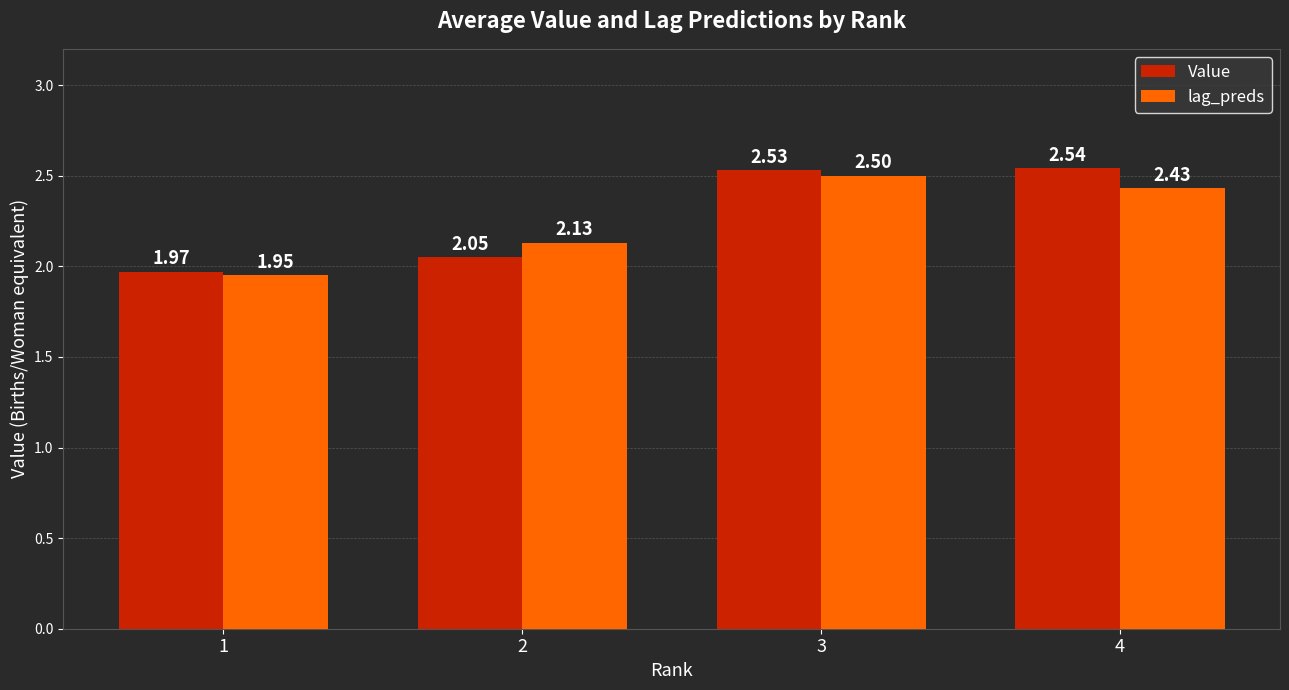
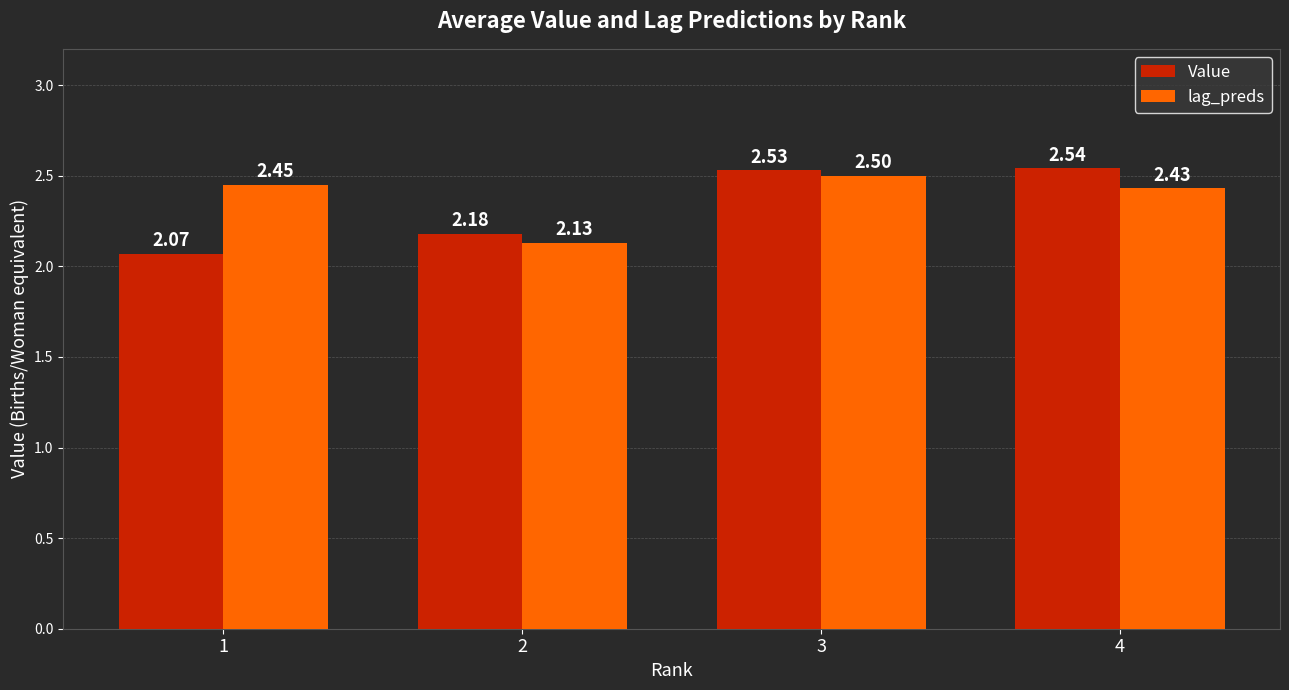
  {
    "Value": {
-     "1": 1.97,
-     "2": 2.05,
+     "1": 2.07,
+     "2": 2.18,
      "3": 2.53,
      "4": 2.54
    },
    "lag_preds": {
-     "1": 1.95,
+     "1": 2.45,
      "2": 2.13,
      "3": 2.50,
      "4": 2.43
    }
  }
